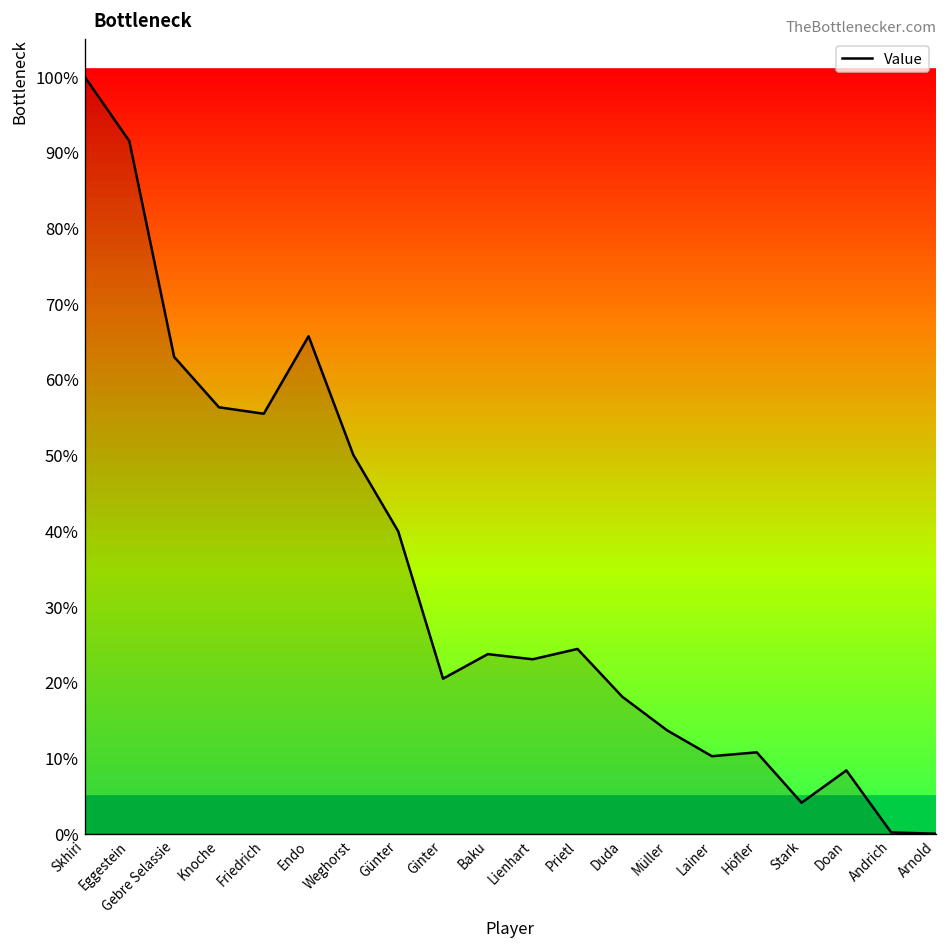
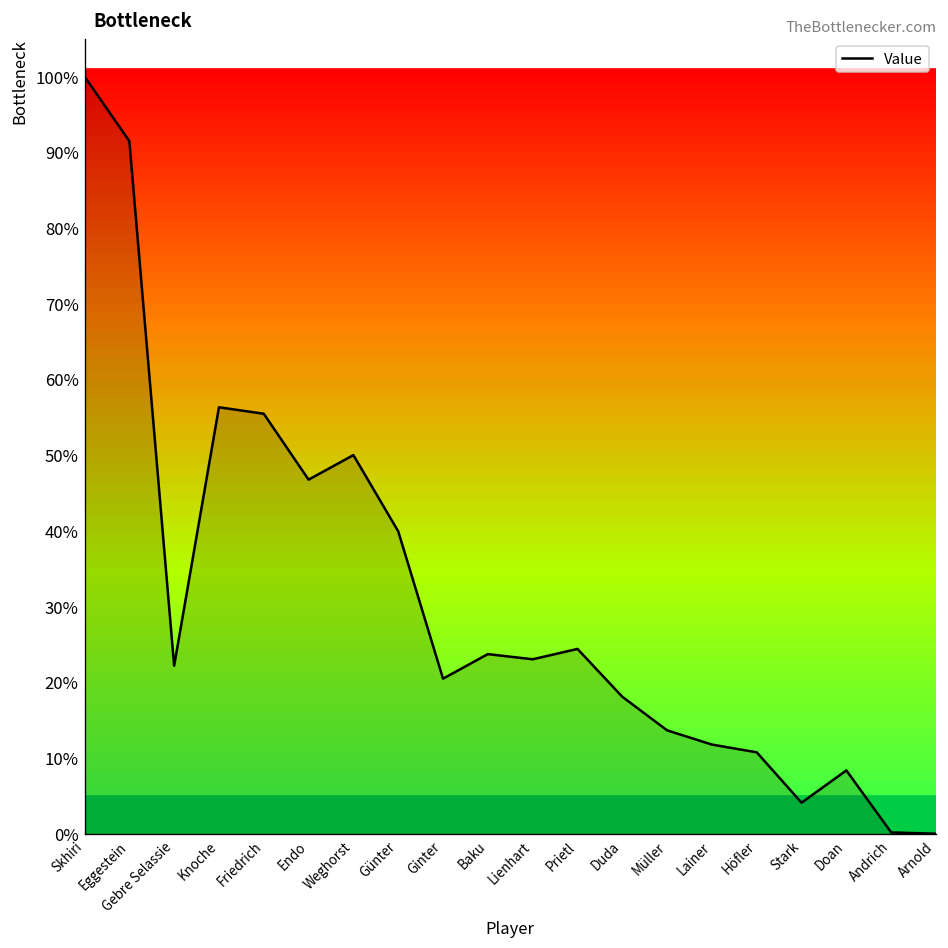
  {
    "Skhiri": "100%",
    "Eggestein": "91%",
-   "Gebre Selassie": "63%",
+   "Gebre Selassie": "22%",
    "Knoche": "56%",
    "Friedrich": "55%",
-   "Endo": "66%",
+   "Endo": "47%",
    "Weghorst": "50%",
    "Günter": "40%",
    "Ginter": "20%",
    "Baku": "24%",
    "Lienhart": "23%",
    "Prietl": "24%",
    "Duda": "18%",
    "Müller": "14%",
-   "Lainer": "10%",
+   "Lainer": "12%",
    "Höfler": "11%",
    "Stark": "4%",
    "Doan": "8%",
    "Andrich": "0%",
    "Arnold": "0%"
  }
